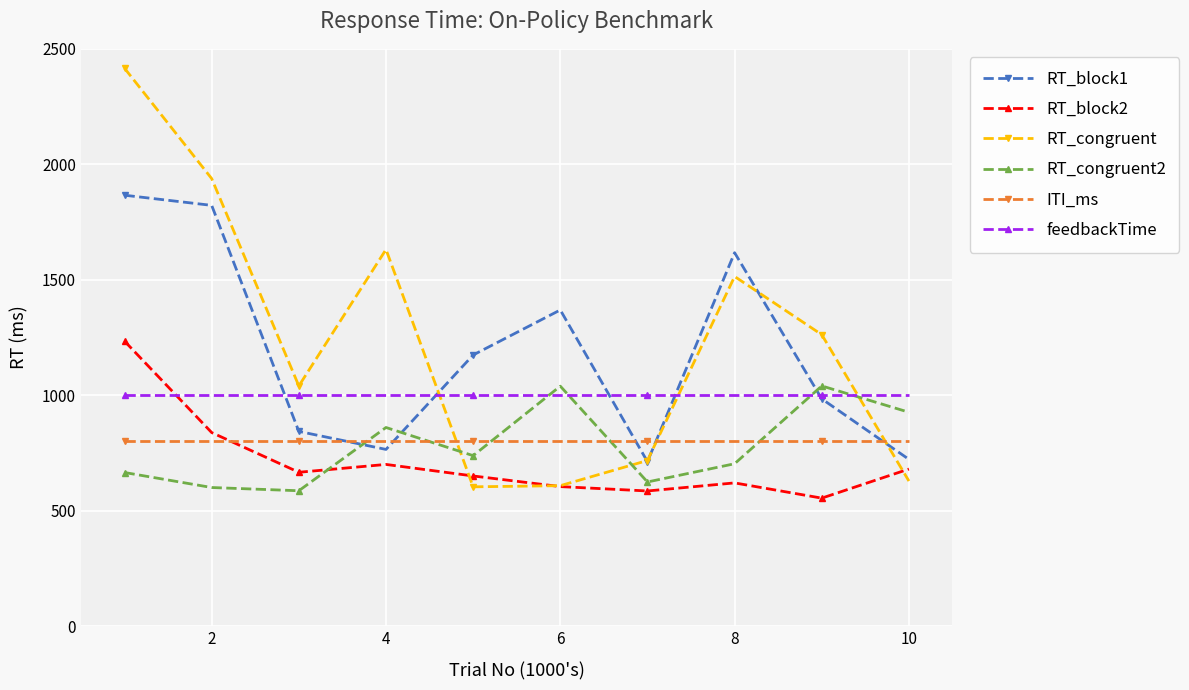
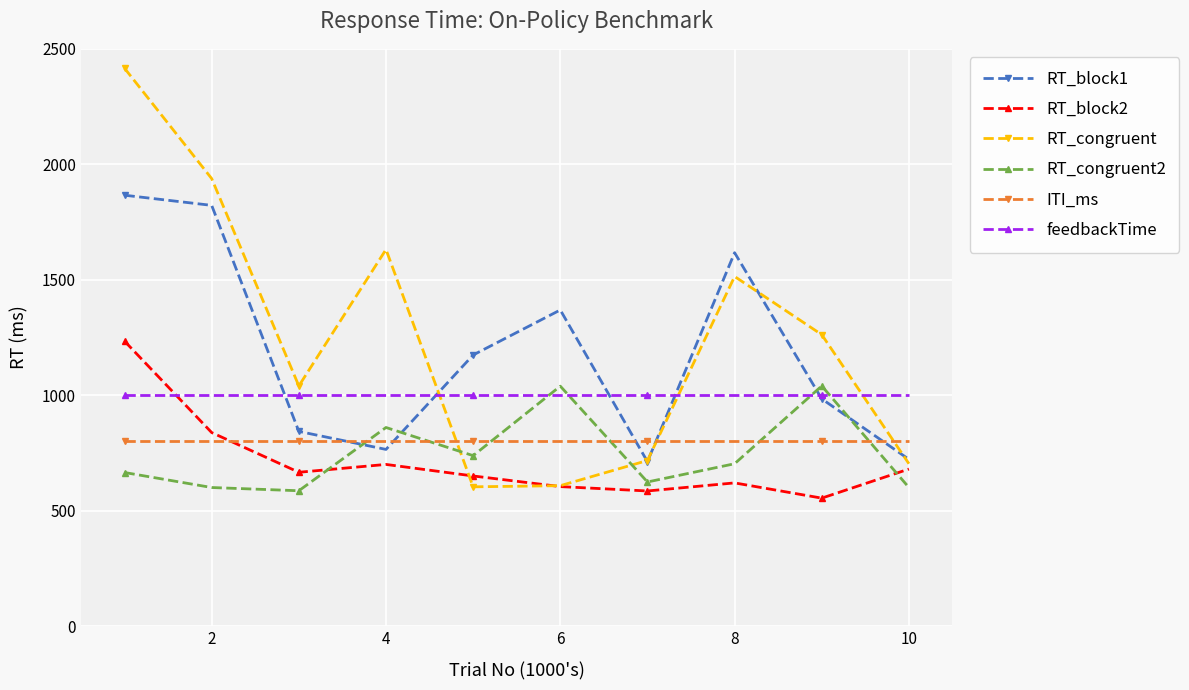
  {
    "RT_block1": {
      "2": 1820,
      "4": 770,
      "6": 1370,
      "8": 1620,
      "10": 720
    },
    "RT_block2": {
      "2": 840,
      "4": 700,
      "8": 620,
      "10": 680
    },
    "RT_congruent": {
      "2": 1940,
      "4": 1630,
      "8": 1510,
-     "10": 630
+     "10": 700
    },
    "RT_congruent2": {
      "2": 600,
      "4": 860,
      "6": 1040,
      "8": 700,
-     "10": 930
+     "10": 600
    },
    "ITI_ms": {
      "2": 800,
      "4": 800,
      "6": 800,
      "8": 800,
      "10": 800
    },
    "feedbackTime": {
      "2": 1000,
      "4": 1000,
      "6": 1000,
      "8": 1000,
      "10": 1000
    }
  }
